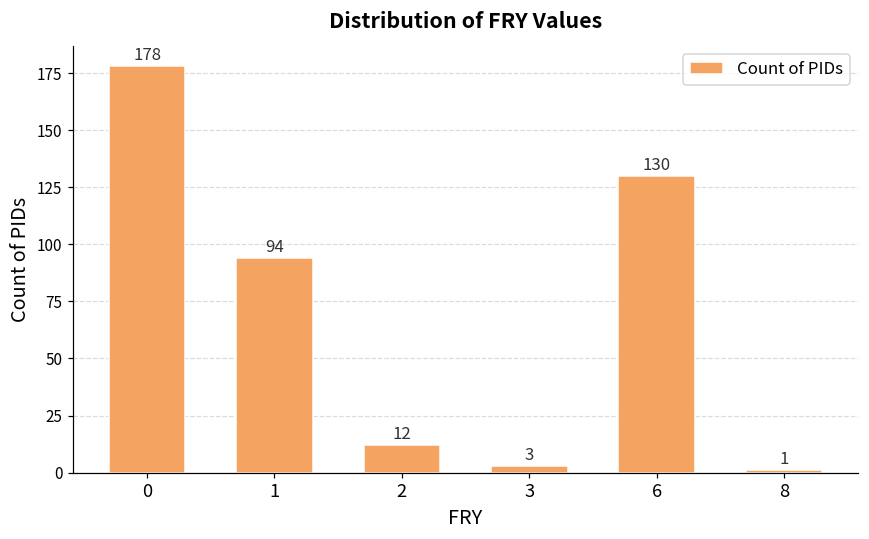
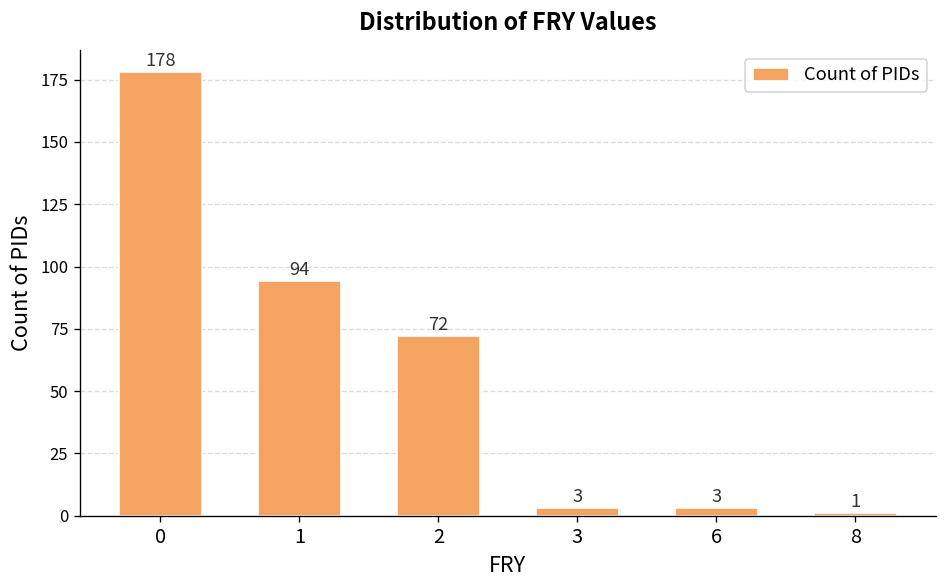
  {
    "0": 178,
    "1": 94,
-   "2": 12,
+   "2": 72,
    "3": 3,
-   "6": 130,
+   "6": 3,
    "8": 1
  }
